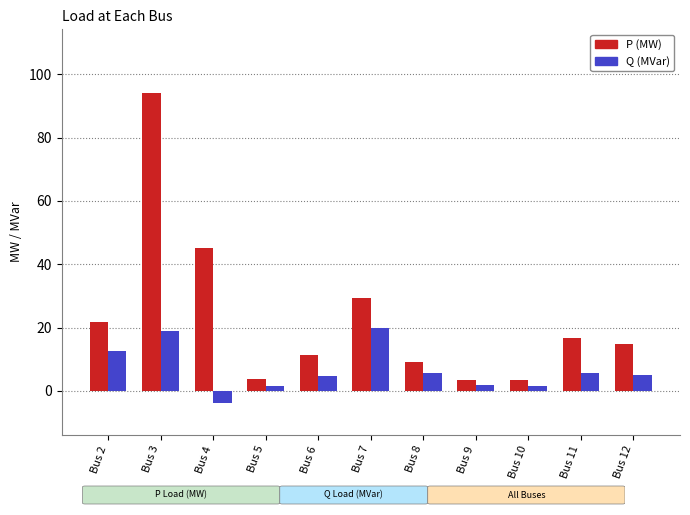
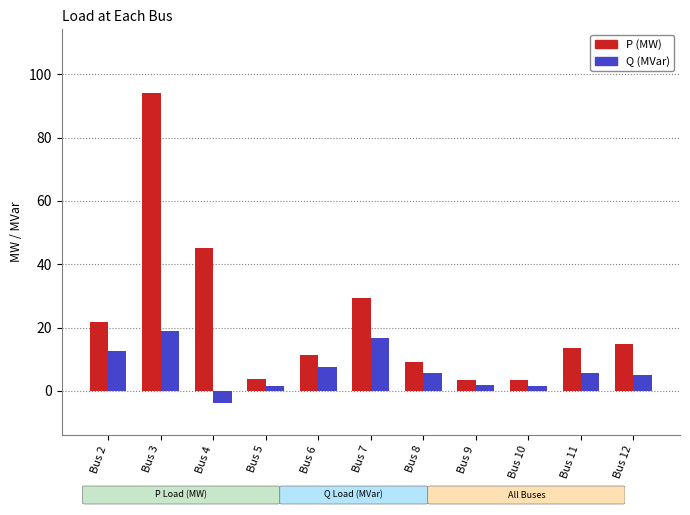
  {
    "P (MW)": {
      "Bus 2": 22,
      "Bus 3": 94,
      "Bus 4": 45,
      "Bus 5": 4,
      "Bus 6": 11,
      "Bus 7": 30,
      "Bus 8": 9,
      "Bus 9": 4,
      "Bus 10": 4,
-     "Bus 11": 17,
+     "Bus 11": 14,
      "Bus 12": 15
    },
    "Q (MVar)": {
      "Bus 2": 13,
      "Bus 3": 19,
      "Bus 4": -4,
      "Bus 5": 2,
-     "Bus 6": 5,
-     "Bus 7": 20,
+     "Bus 6": 8,
+     "Bus 7": 17,
      "Bus 8": 6,
      "Bus 9": 2,
      "Bus 10": 2,
      "Bus 11": 6,
      "Bus 12": 5
    }
  }
